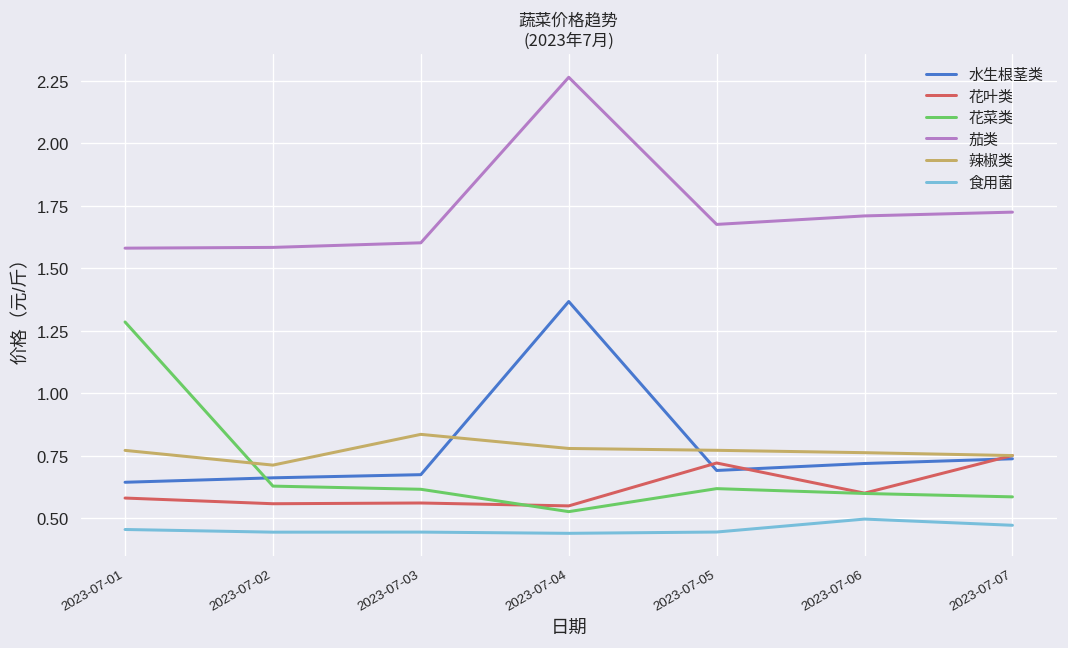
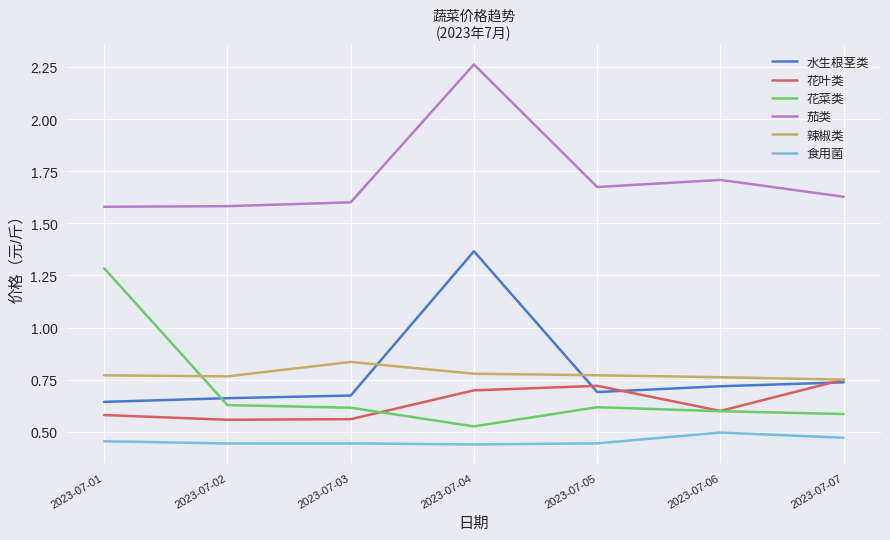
  {
    "水生根茎类": {
      "2023-07-01": 0.64,
      "2023-07-02": 0.66,
      "2023-07-03": 0.67,
      "2023-07-04": 1.37,
      "2023-07-05": 0.69,
      "2023-07-06": 0.72,
      "2023-07-07": 0.74
    },
    "花叶类": {
      "2023-07-01": 0.58,
      "2023-07-02": 0.56,
      "2023-07-03": 0.56,
-     "2023-07-04": 0.55,
+     "2023-07-04": 0.70,
      "2023-07-05": 0.72
    },
    "花菜类": {
      "2023-07-01": 1.28,
      "2023-07-02": 0.63,
      "2023-07-03": 0.62,
      "2023-07-04": 0.53,
      "2023-07-05": 0.62,
      "2023-07-07": 0.58
    },
    "茄类": {
      "2023-07-01": 1.58,
      "2023-07-02": 1.58,
      "2023-07-03": 1.60,
      "2023-07-04": 2.26,
      "2023-07-05": 1.67,
      "2023-07-06": 1.71,
-     "2023-07-07": 1.72
+     "2023-07-07": 1.63
    },
    "辣椒类": {
      "2023-07-01": 0.77,
-     "2023-07-02": 0.71,
+     "2023-07-02": 0.77,
      "2023-07-03": 0.83,
      "2023-07-04": 0.78,
      "2023-07-05": 0.77,
      "2023-07-06": 0.76
    },
    "食用菌": {
      "2023-07-01": 0.45,
      "2023-07-02": 0.44,
      "2023-07-03": 0.44,
      "2023-07-04": 0.44,
      "2023-07-05": 0.44,
      "2023-07-06": 0.50,
      "2023-07-07": 0.47
    }
  }
